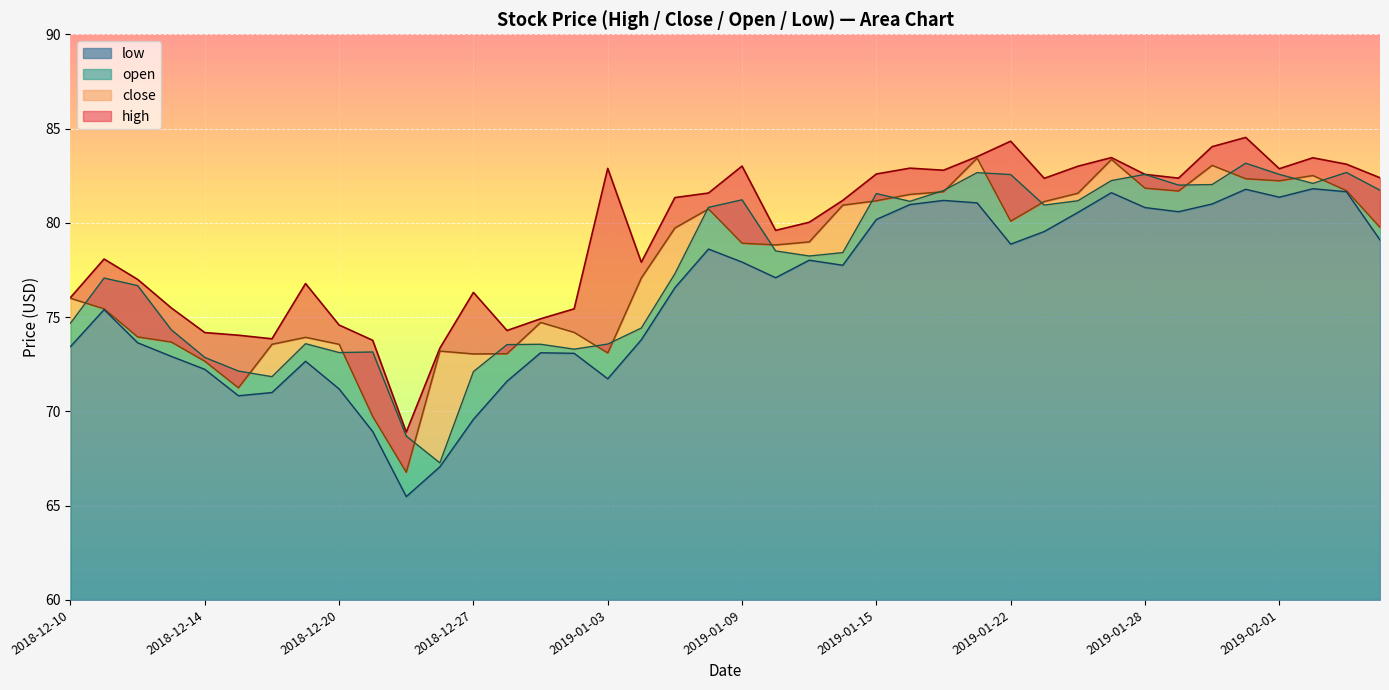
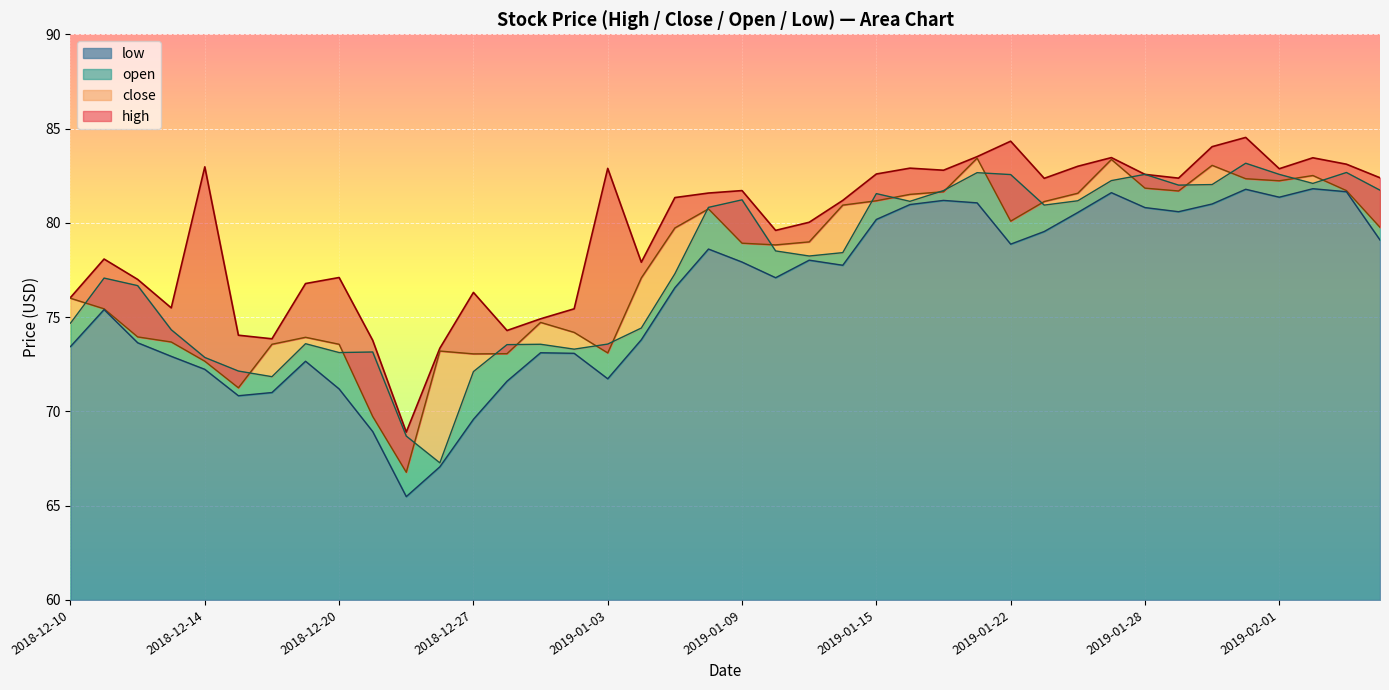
  {
    "high": {
-     "2018-12-14": 74.2,
-     "2018-12-20": 74.6,
+     "2018-12-14": 83.0,
+     "2018-12-20": 77.1,
      "2018-12-27": 76.3,
      "2019-01-03": 82.9,
-     "2019-01-09": 83.0,
+     "2019-01-09": 81.7,
      "2019-01-15": 82.6,
      "2019-01-22": 84.3,
      "2019-02-01": 82.9
    }
  }
